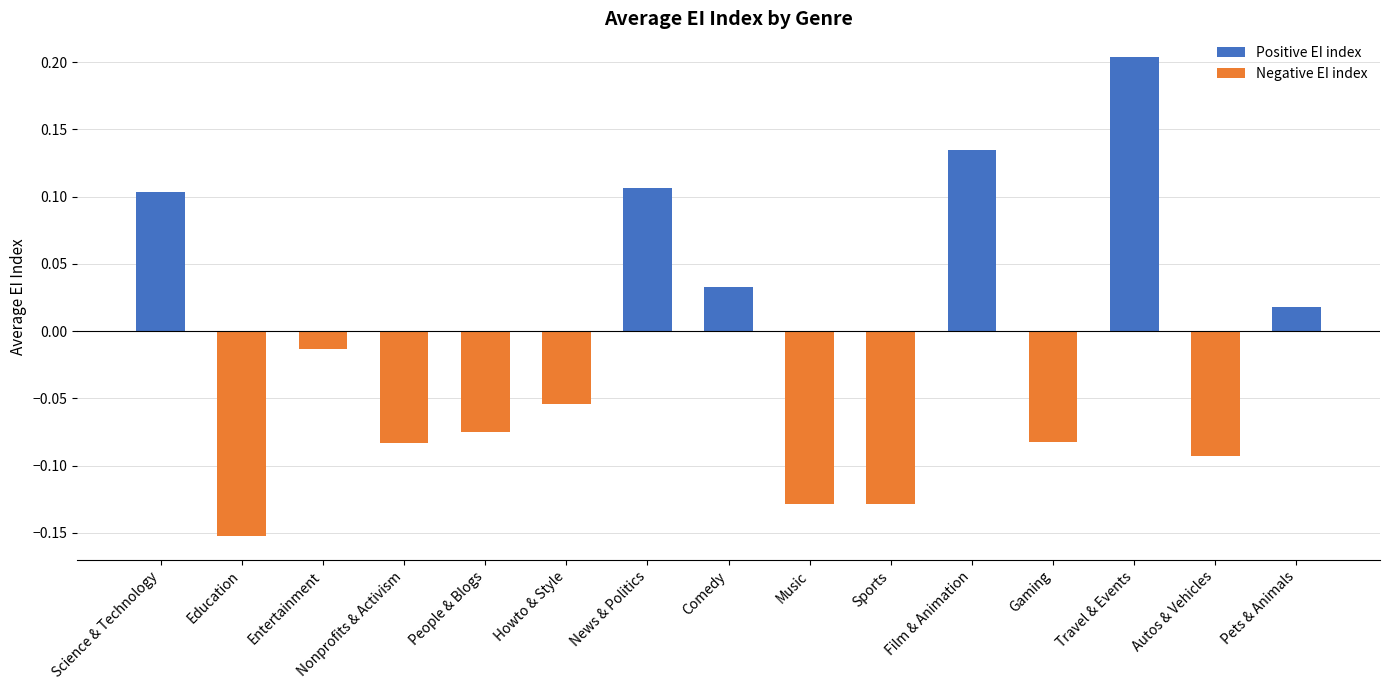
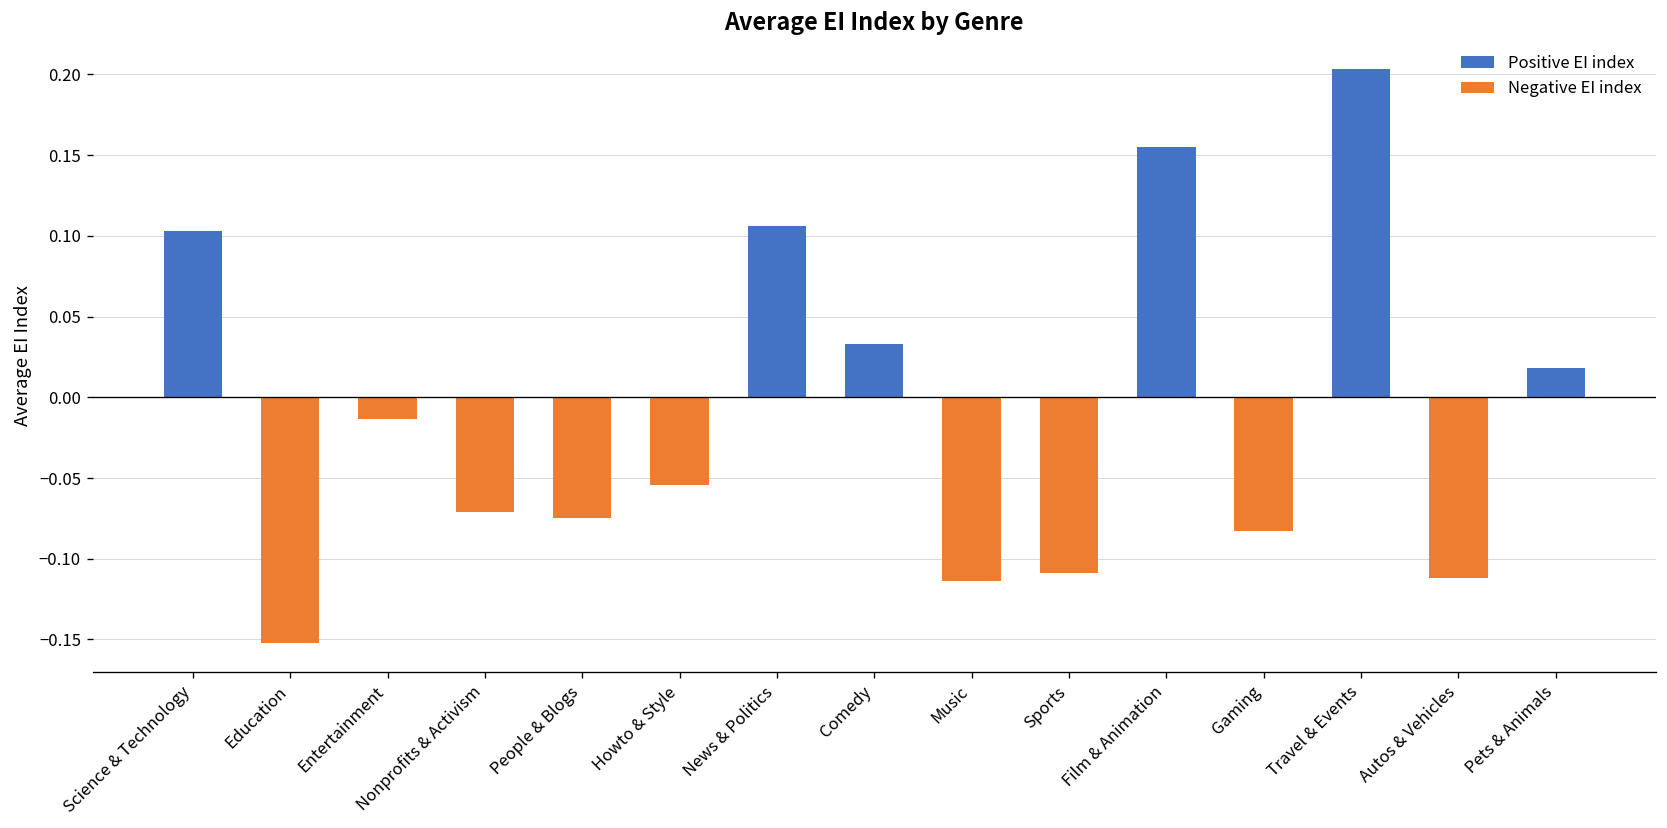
  {
    "Science & Technology": 0.103,
    "Education": -0.152,
    "Entertainment": -0.013,
-   "Nonprofits & Activism": -0.083,
+   "Nonprofits & Activism": -0.071,
    "People & Blogs": -0.075,
    "Howto & Style": -0.054,
    "News & Politics": 0.106,
    "Comedy": 0.033,
-   "Music": -0.129,
-   "Sports": -0.128,
-   "Film & Animation": 0.134,
+   "Music": -0.114,
+   "Sports": -0.109,
+   "Film & Animation": 0.155,
    "Gaming": -0.083,
    "Travel & Events": 0.204,
-   "Autos & Vehicles": -0.093,
+   "Autos & Vehicles": -0.112,
    "Pets & Animals": 0.018
  }
